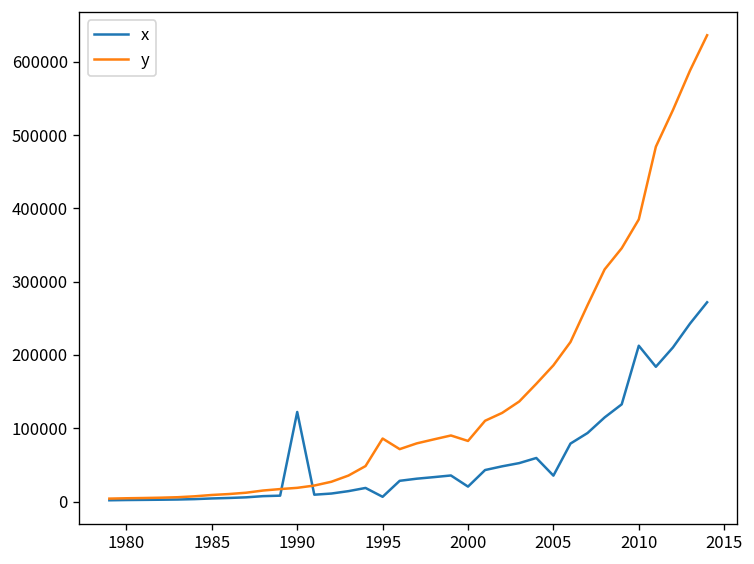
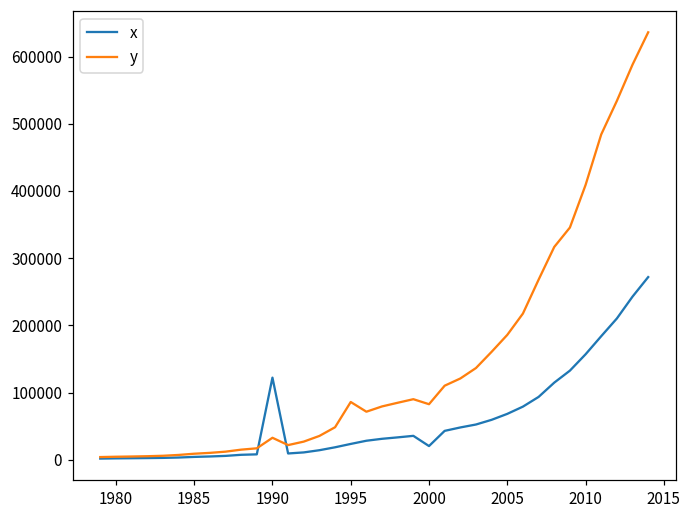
  {
    "x": {
      "1985": 0,
      "1990": 120000,
-     "1995": 10000,
+     "1995": 20000,
      "2000": 20000,
-     "2005": 40000,
-     "2010": 210000
+     "2005": 70000,
+     "2010": 160000
    },
    "y": {
      "1985": 10000,
-     "1990": 20000,
+     "1990": 30000,
      "1995": 90000,
      "2000": 80000,
      "2005": 190000,
-     "2010": 380000
+     "2010": 410000
    }
  }
